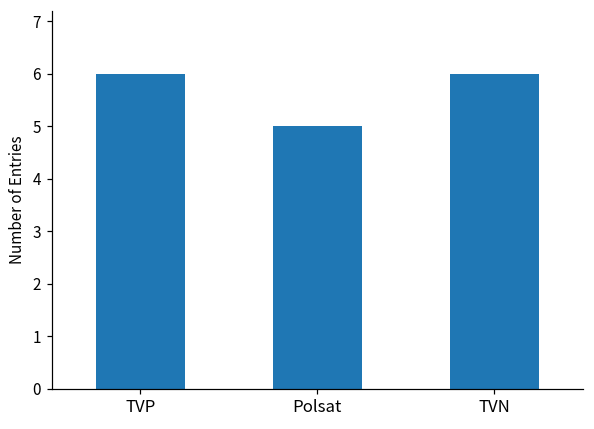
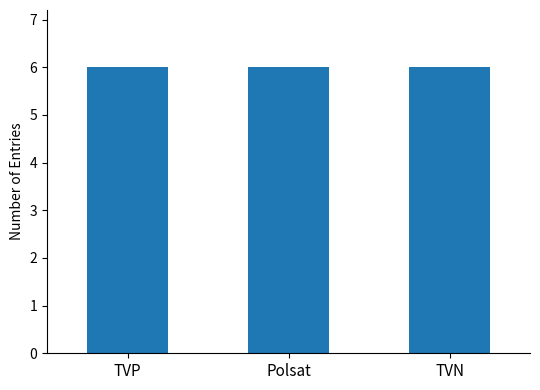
  {
    "TVP": 6,
-   "Polsat": 5,
+   "Polsat": 6,
    "TVN": 6
  }
